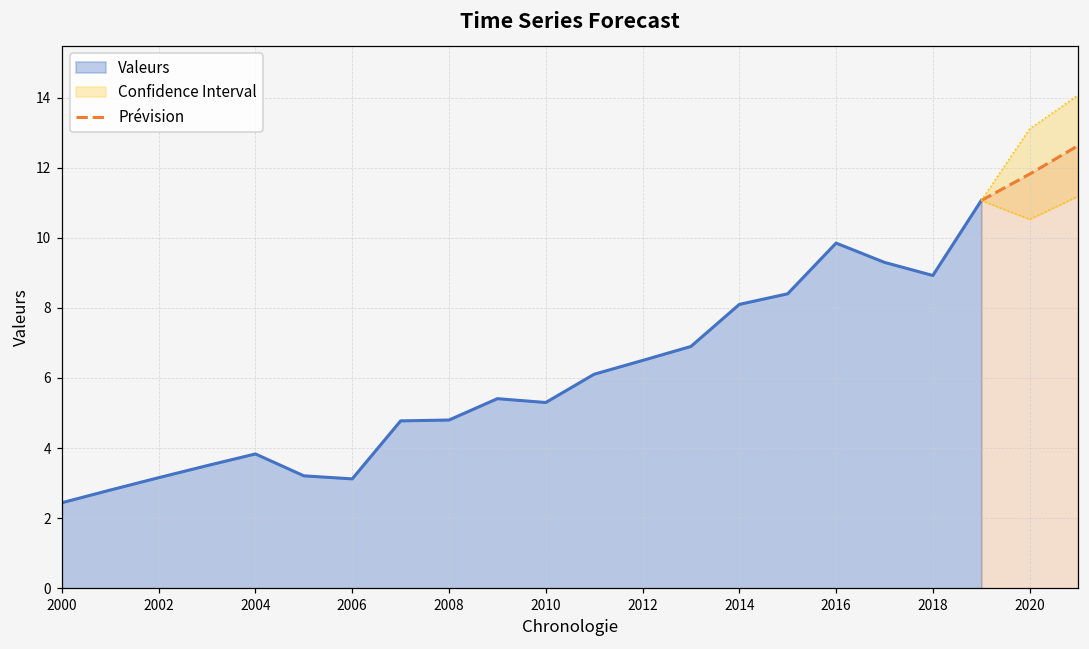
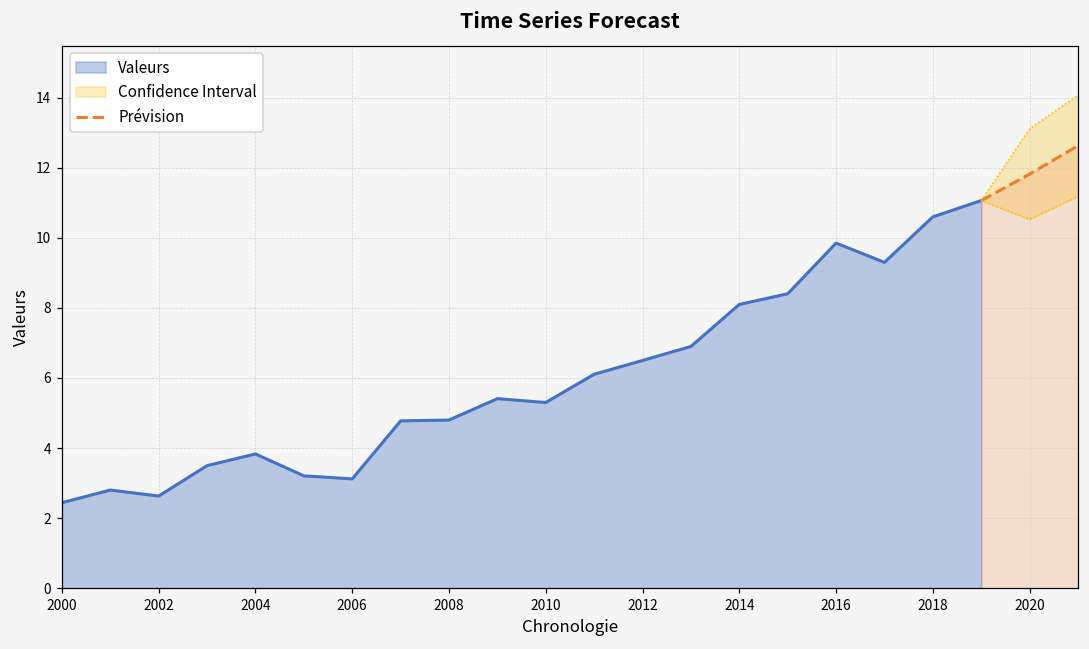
  {
    "Valeurs": {
      "2000": 2.4,
-     "2002": 3.2,
+     "2002": 2.6,
      "2004": 3.8,
      "2006": 3.1,
      "2008": 4.8,
      "2010": 5.3,
      "2012": 6.5,
      "2014": 8.1,
      "2016": 9.9,
-     "2018": 8.9
+     "2018": 10.6
    },
    "Prévision": {
      "2020": 11.8
    }
  }
